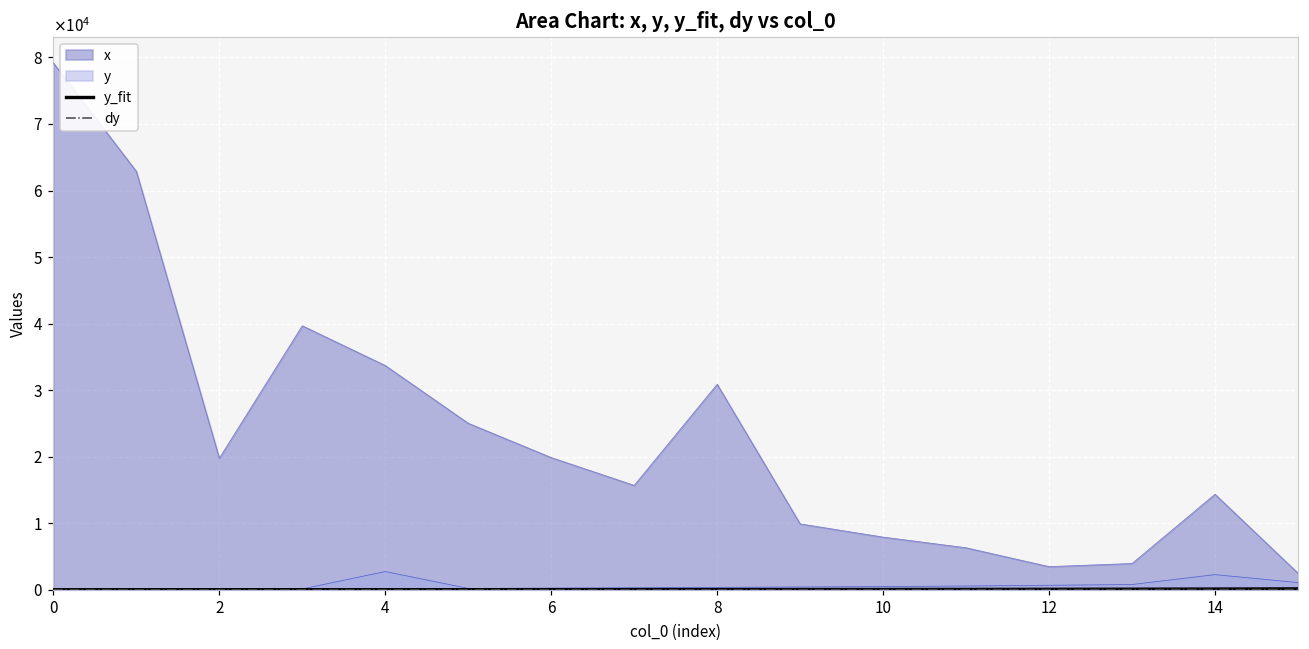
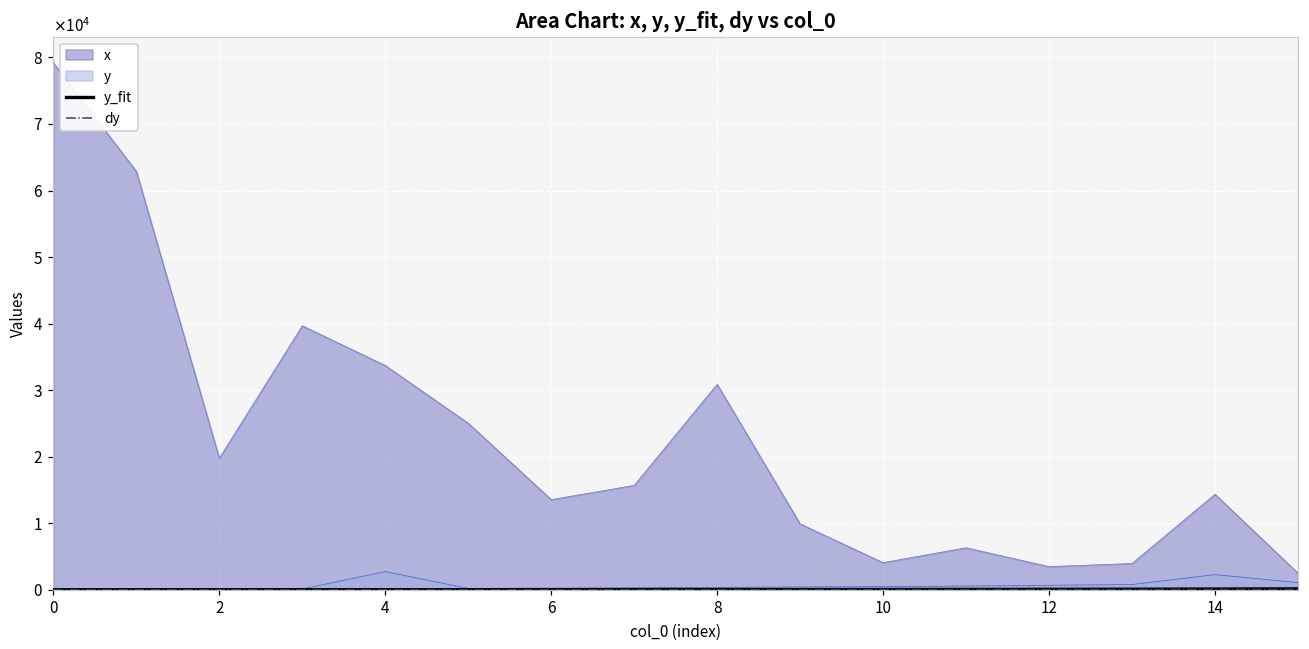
  {
    "x": {
      "0": 79000,
      "2": 20000,
      "4": 34000,
-     "6": 20000,
+     "6": 14000,
      "8": 31000,
-     "10": 8000,
+     "10": 4000,
      "12": 3000,
      "14": 14000
    },
    "y": {
      "4": 3000,
      "10": 0,
      "12": 1000,
      "14": 2000
    }
  }
